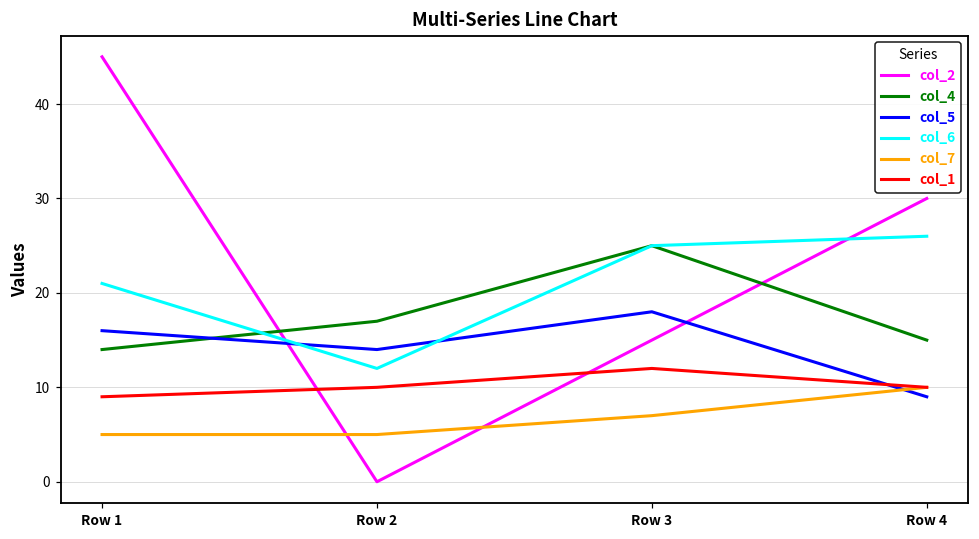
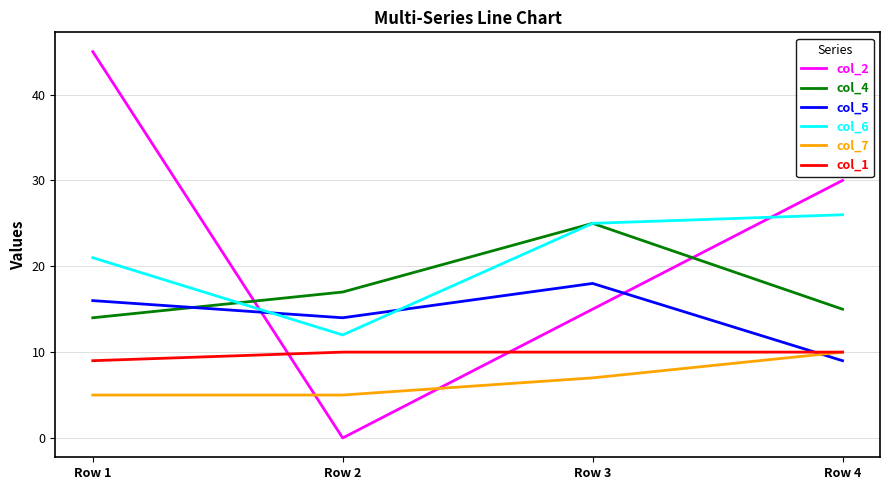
  {
    "col_2": {
      "Row 1": 45,
      "Row 2": 0,
      "Row 3": 15,
      "Row 4": 30
    },
    "col_4": {
      "Row 1": 14,
      "Row 2": 17,
      "Row 4": 15
    },
    "col_5": {
      "Row 1": 16,
      "Row 2": 14,
      "Row 3": 18,
      "Row 4": 9
    },
    "col_6": {
      "Row 1": 21,
      "Row 2": 12,
      "Row 4": 26
    },
    "col_7": {
      "Row 1": 5,
      "Row 2": 5,
      "Row 3": 7
    },
    "col_1": {
      "Row 1": 9,
      "Row 2": 10,
-     "Row 3": 12
+     "Row 3": 10
    }
  }
